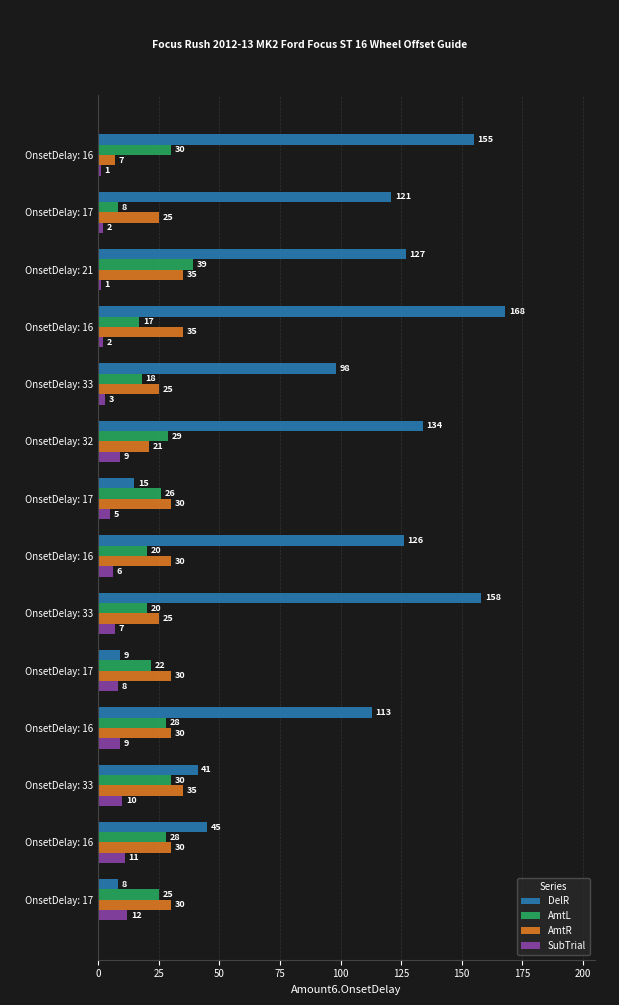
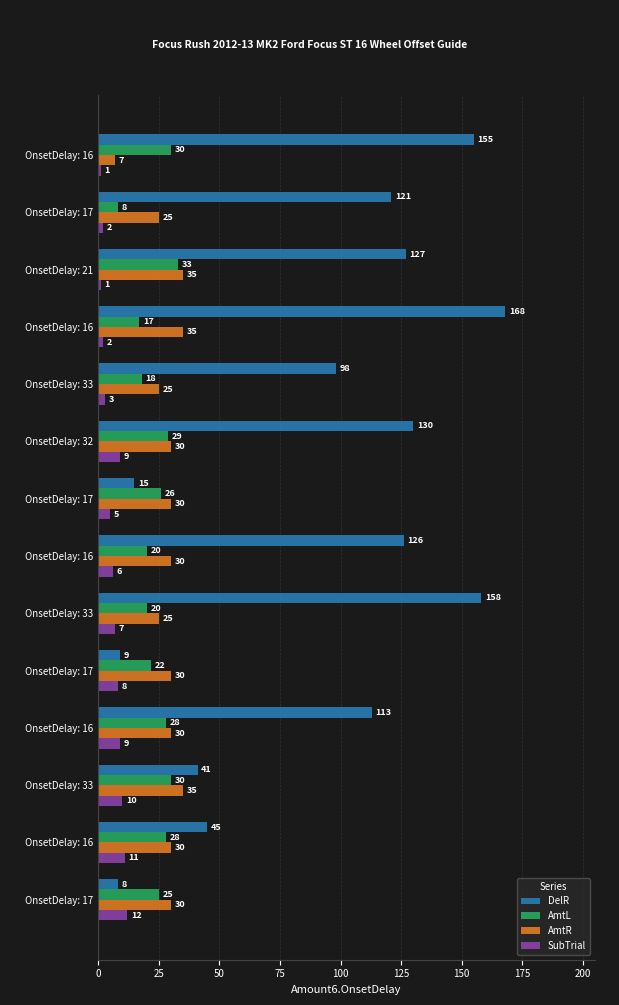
  {
    "DelR": {
      "OnsetDelay: 21": 127,
-     "OnsetDelay: 32": 134
+     "OnsetDelay: 32": 130
    },
    "AmtL": {
-     "OnsetDelay: 21": 39,
+     "OnsetDelay: 21": 33,
      "OnsetDelay: 32": 29
    },
    "AmtR": {
      "OnsetDelay: 21": 35,
-     "OnsetDelay: 32": 21
+     "OnsetDelay: 32": 30
    },
    "SubTrial": {
      "OnsetDelay: 21": 1,
      "OnsetDelay: 32": 9
    }
  }
